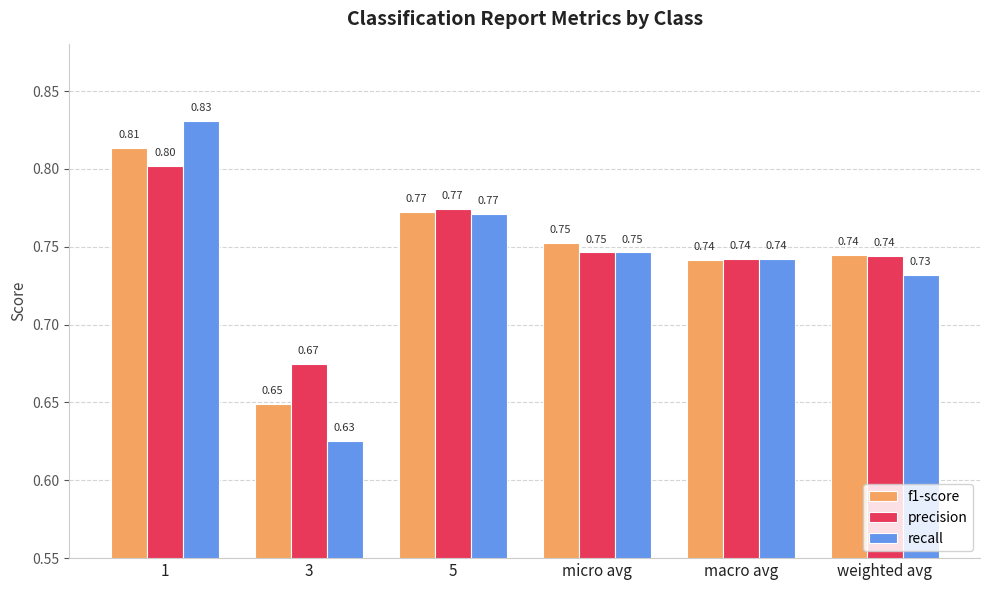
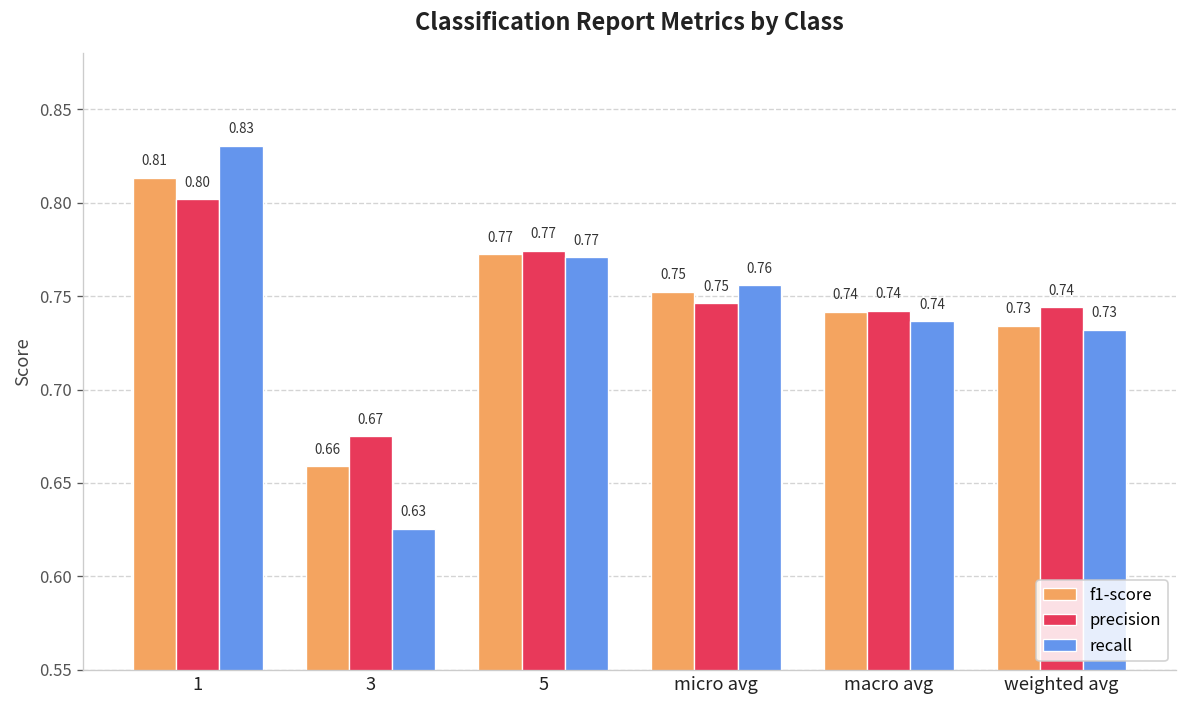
  {
    "f1-score": {
      "1": 0.81,
-     "3": 0.65,
+     "3": 0.66,
      "5": 0.77,
      "micro avg": 0.75,
      "macro avg": 0.74,
-     "weighted avg": 0.74
+     "weighted avg": 0.73
    },
    "precision": {
      "1": 0.80,
      "3": 0.67,
      "5": 0.77,
      "micro avg": 0.75,
      "macro avg": 0.74,
      "weighted avg": 0.74
    },
    "recall": {
      "1": 0.83,
      "3": 0.63,
      "5": 0.77,
-     "micro avg": 0.75,
-     "macro avg": 0.742,
+     "micro avg": 0.76,
+     "macro avg": 0.737,
      "weighted avg": 0.73
    }
  }
